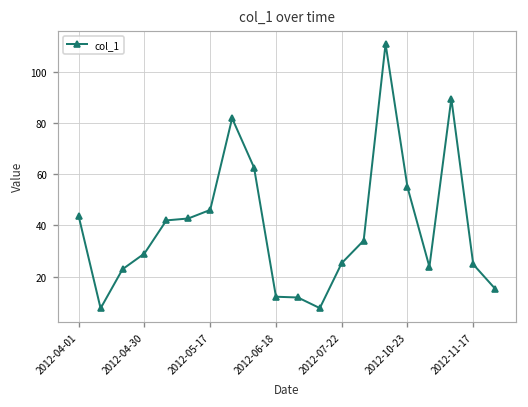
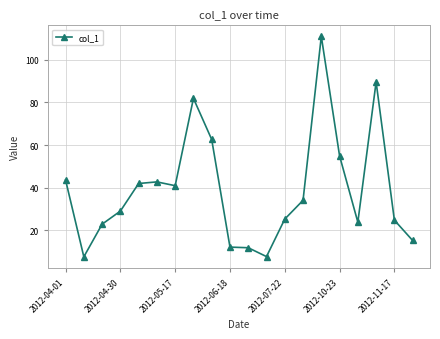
  {
    "2012-04-01": 44,
    "2012-04-30": 29,
-   "2012-05-17": 46,
+   "2012-05-17": 41,
    "2012-06-18": 12,
    "2012-07-22": 25,
    "2012-10-23": 55,
    "2012-11-17": 25
  }
